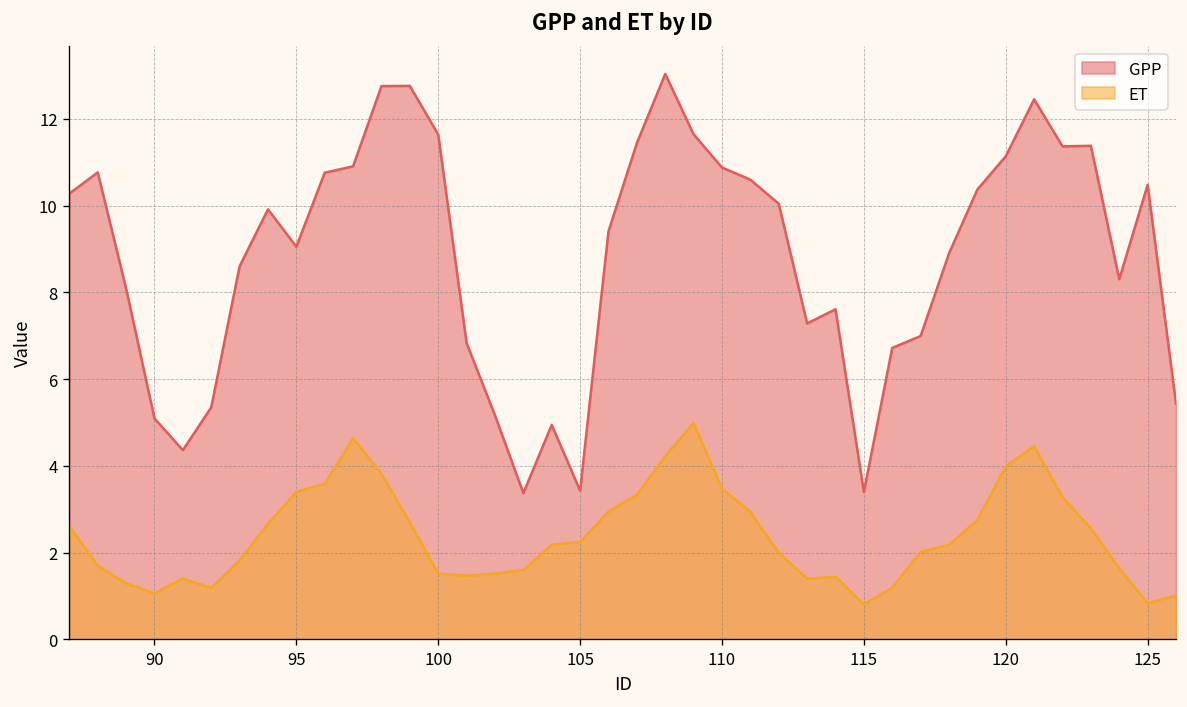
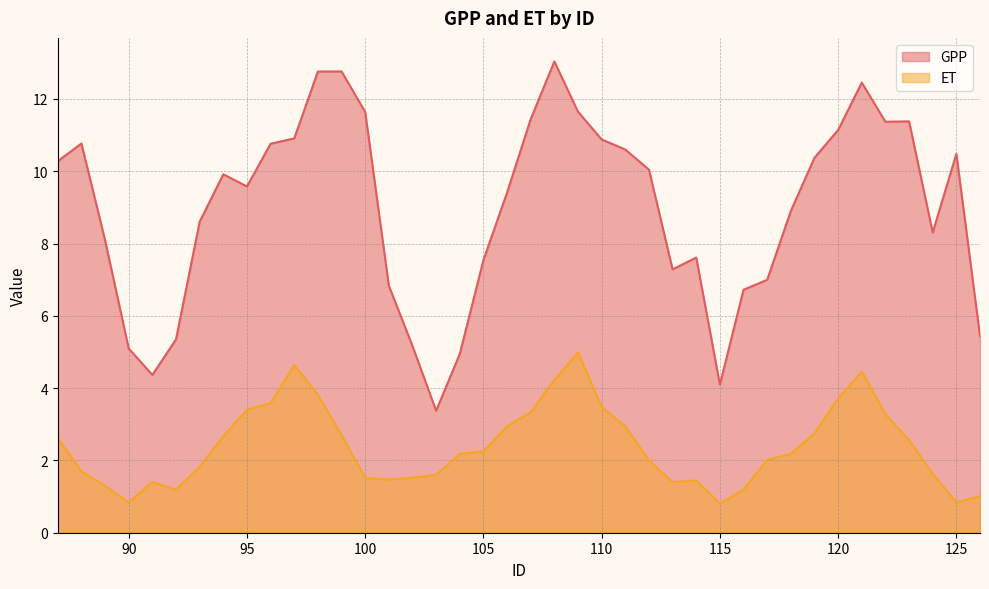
  {
    "GPP": {
      "90": 5.1,
-     "95": 9.1,
+     "95": 9.6,
      "100": 11.6,
-     "105": 3.4,
+     "105": 7.5,
      "110": 10.9,
-     "115": 3.4,
+     "115": 4.1,
      "120": 11.1,
      "125": 10.5
    },
    "ET": {
-     "90": 1.1,
+     "90": 0.8,
      "95": 3.4,
      "100": 1.5,
      "105": 2.3,
      "110": 3.5,
      "115": 0.8,
-     "120": 4.0,
+     "120": 3.7,
      "125": 0.8
    }
  }
